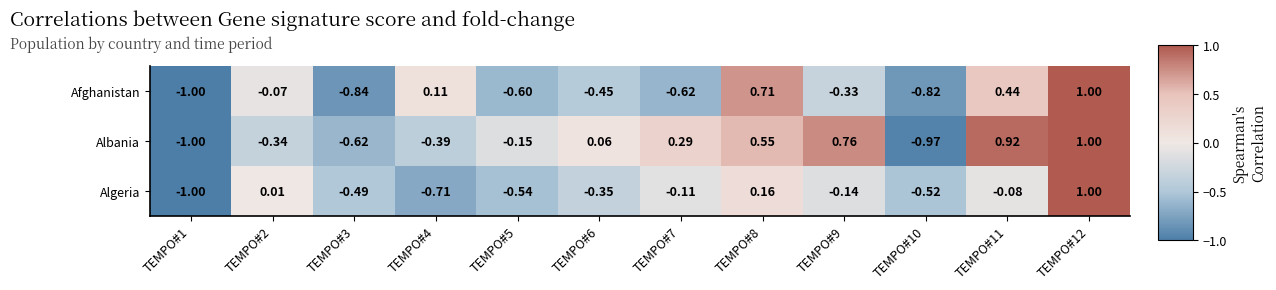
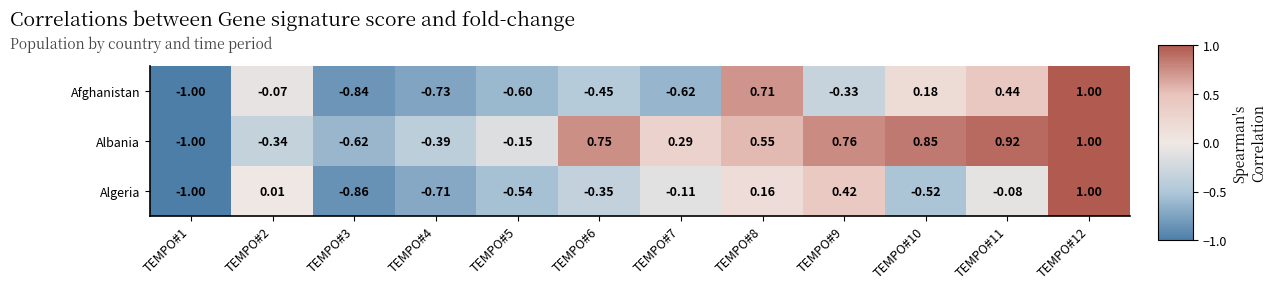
  {
    "Afghanistan": {
      "TEMPO#1": -1.00,
      "TEMPO#2": -0.07,
      "TEMPO#3": -0.84,
-     "TEMPO#4": 0.11,
+     "TEMPO#4": -0.73,
      "TEMPO#5": -0.60,
      "TEMPO#6": -0.45,
      "TEMPO#7": -0.62,
      "TEMPO#8": 0.71,
      "TEMPO#9": -0.33,
-     "TEMPO#10": -0.82,
+     "TEMPO#10": 0.18,
      "TEMPO#11": 0.44,
      "TEMPO#12": 1.00
    },
    "Albania": {
      "TEMPO#1": -1.00,
      "TEMPO#2": -0.34,
      "TEMPO#3": -0.62,
      "TEMPO#4": -0.39,
      "TEMPO#5": -0.15,
-     "TEMPO#6": 0.06,
+     "TEMPO#6": 0.75,
      "TEMPO#7": 0.29,
      "TEMPO#8": 0.55,
      "TEMPO#9": 0.76,
-     "TEMPO#10": -0.97,
+     "TEMPO#10": 0.85,
      "TEMPO#11": 0.92,
      "TEMPO#12": 1.00
    },
    "Algeria": {
      "TEMPO#1": -1.00,
      "TEMPO#2": 0.01,
-     "TEMPO#3": -0.49,
+     "TEMPO#3": -0.86,
      "TEMPO#4": -0.71,
      "TEMPO#5": -0.54,
      "TEMPO#6": -0.35,
      "TEMPO#7": -0.11,
      "TEMPO#8": 0.16,
-     "TEMPO#9": -0.14,
+     "TEMPO#9": 0.42,
      "TEMPO#10": -0.52,
      "TEMPO#11": -0.08,
      "TEMPO#12": 1.00
    }
  }
